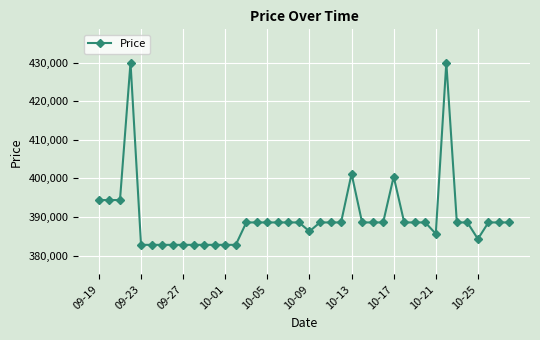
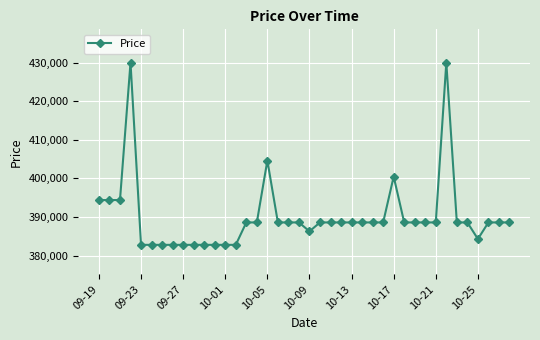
  {
    "09-19": "394,000",
    "09-23": "383,000",
    "09-27": "383,000",
    "10-01": "383,000",
-   "10-05": "389,000",
+   "10-05": "405,000",
    "10-09": "386,000",
-   "10-13": "401,000",
+   "10-13": "389,000",
    "10-17": "400,000",
-   "10-21": "386,000",
+   "10-21": "389,000",
    "10-25": "384,000"
  }
